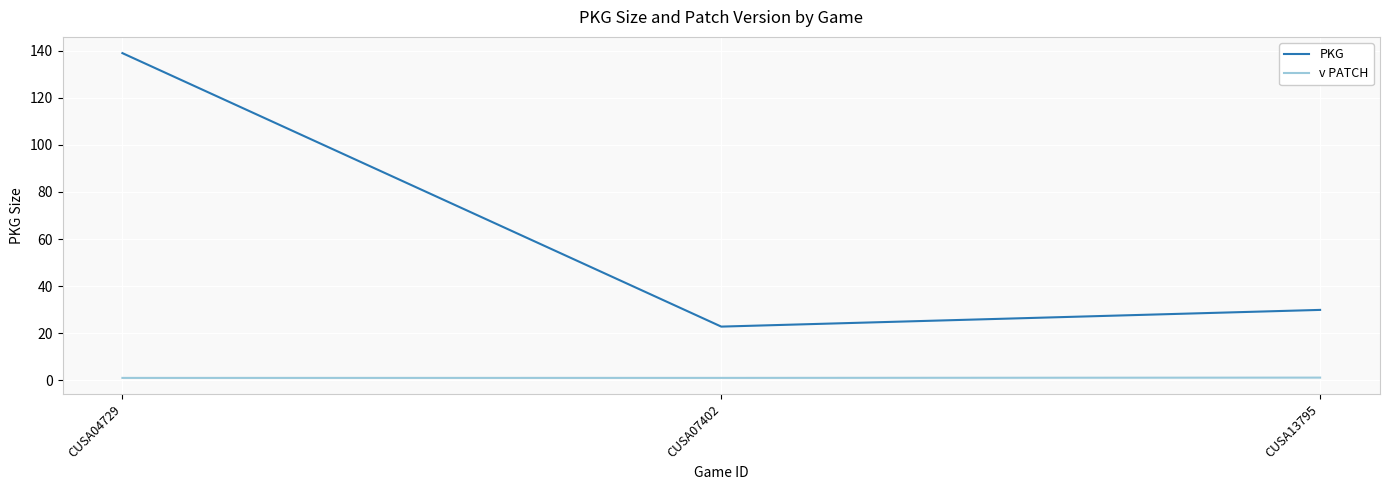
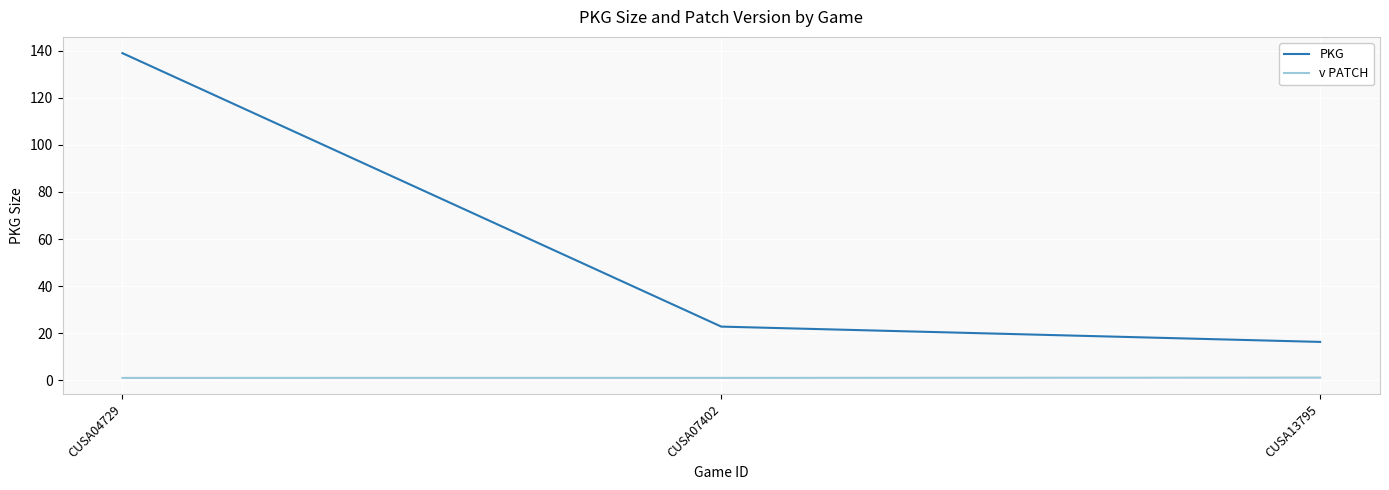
  {
    "PKG": {
      "CUSA04729": 139,
      "CUSA07402": 23,
-     "CUSA13795": 30
+     "CUSA13795": 16
    },
    "v PATCH": {
      "CUSA04729": 1,
      "CUSA07402": 1,
      "CUSA13795": 1
    }
  }
